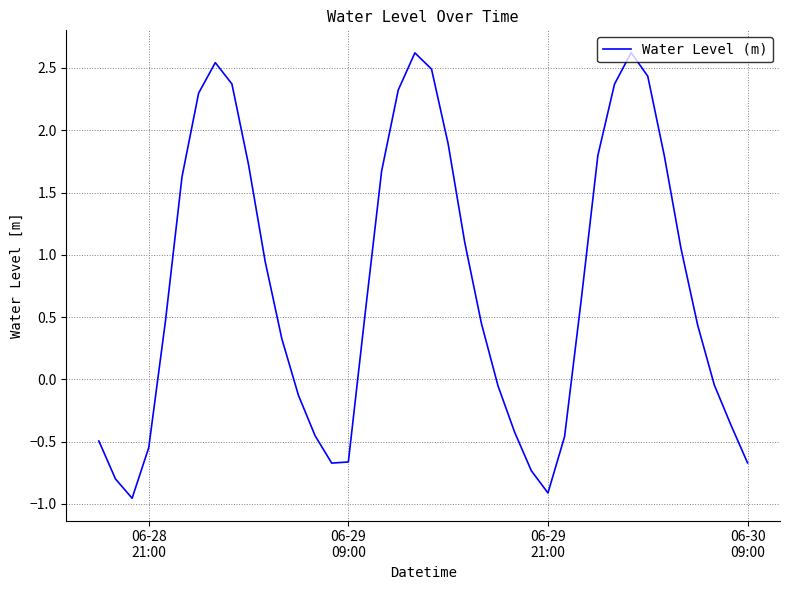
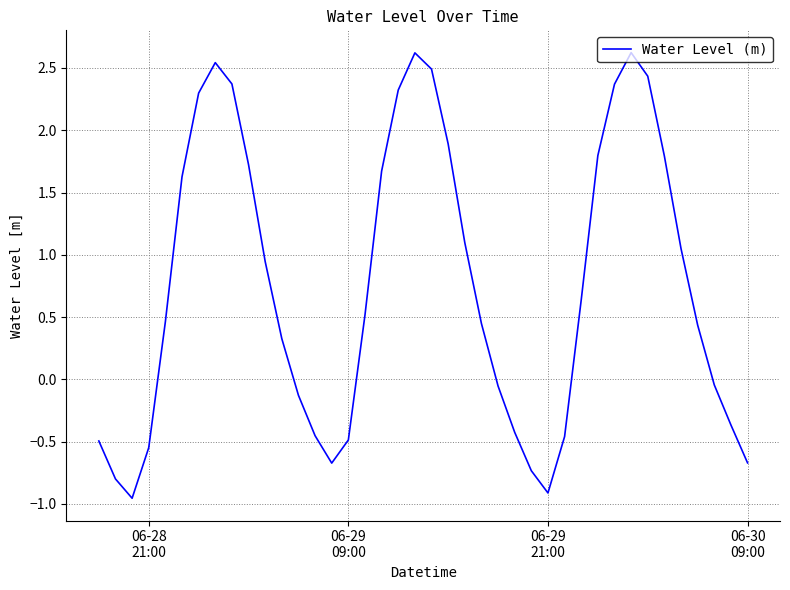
  {
    "06-28 21:00": -0.55,
-   "06-29 09:00": -0.66,
+   "06-29 09:00": -0.49,
    "06-29 21:00": -0.91,
    "06-30 09:00": -0.67
  }
